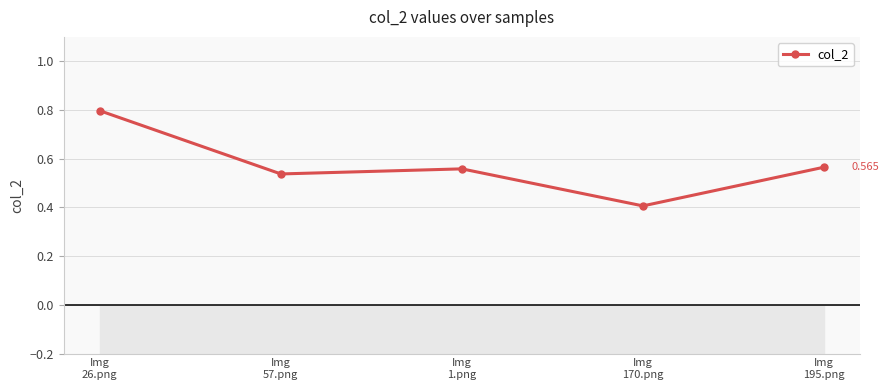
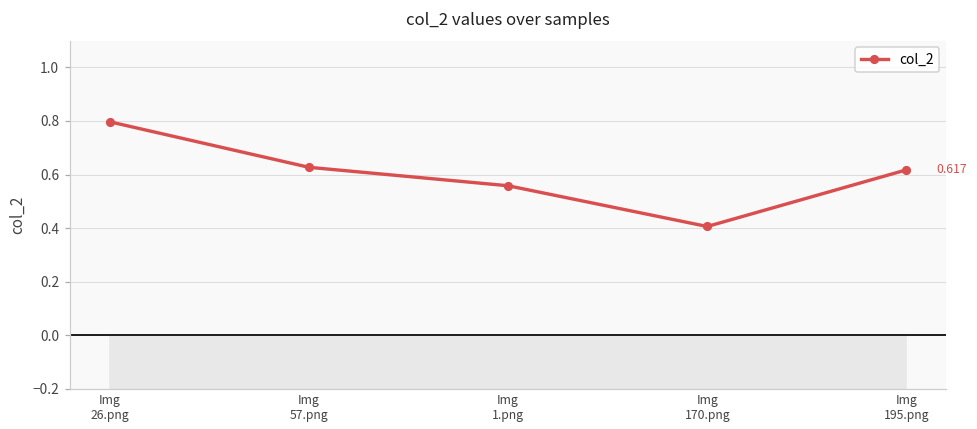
  {
    "col_2": {
-     "Img 57.png": 0.54,
-     "Img 195.png": 0.565
+     "Img 57.png": 0.63,
+     "Img 195.png": 0.617
    }
  }
